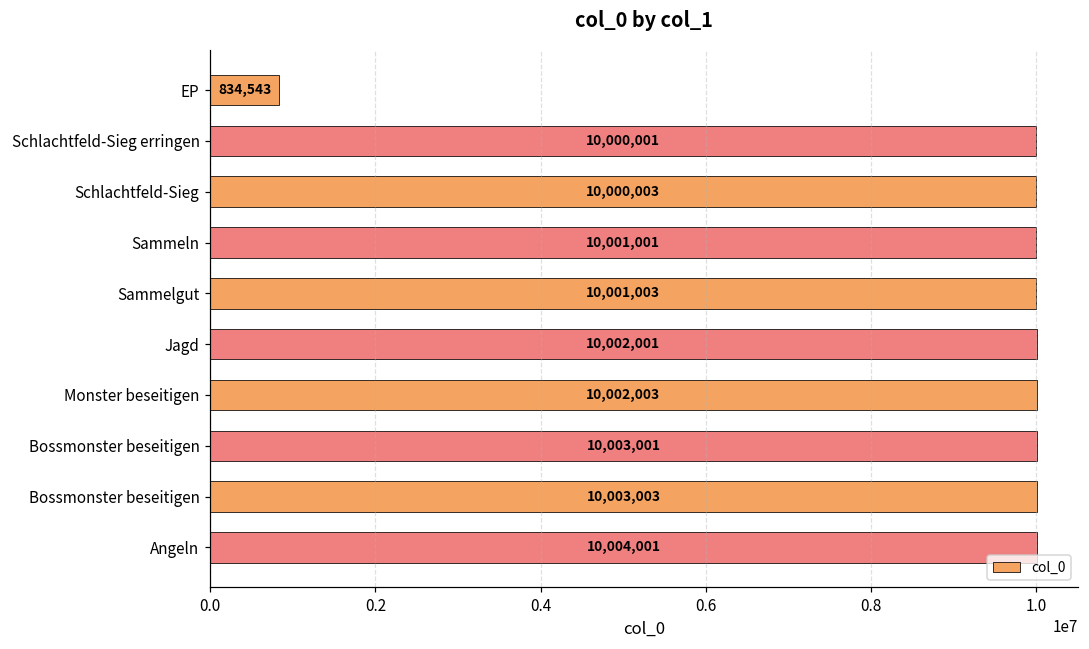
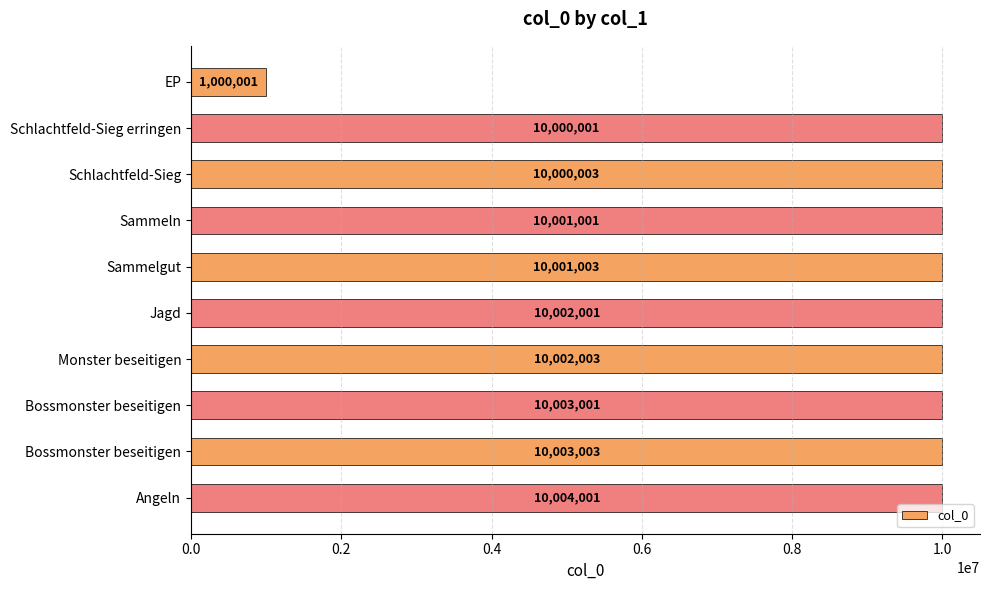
  {
-   "EP": "834,543",
+   "EP": "1,000,001",
    "Schlachtfeld-Sieg erringen": "10,000,001",
    "Schlachtfeld-Sieg": "10,000,003",
    "Sammeln": "10,001,001",
    "Sammelgut": "10,001,003",
    "Jagd": "10,002,001",
    "Monster beseitigen": "10,002,003",
    "Angeln": "10,004,001"
  }
